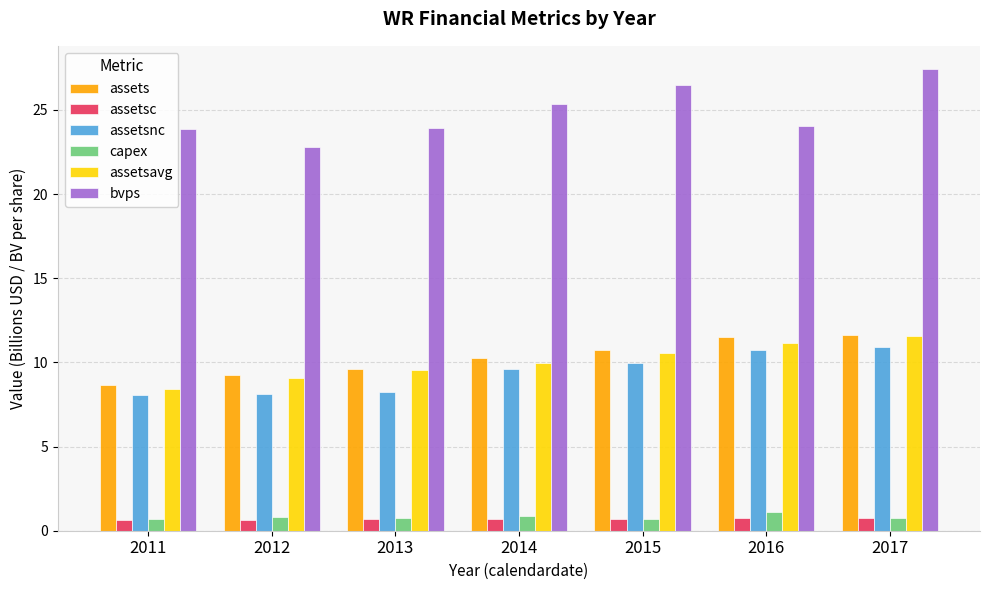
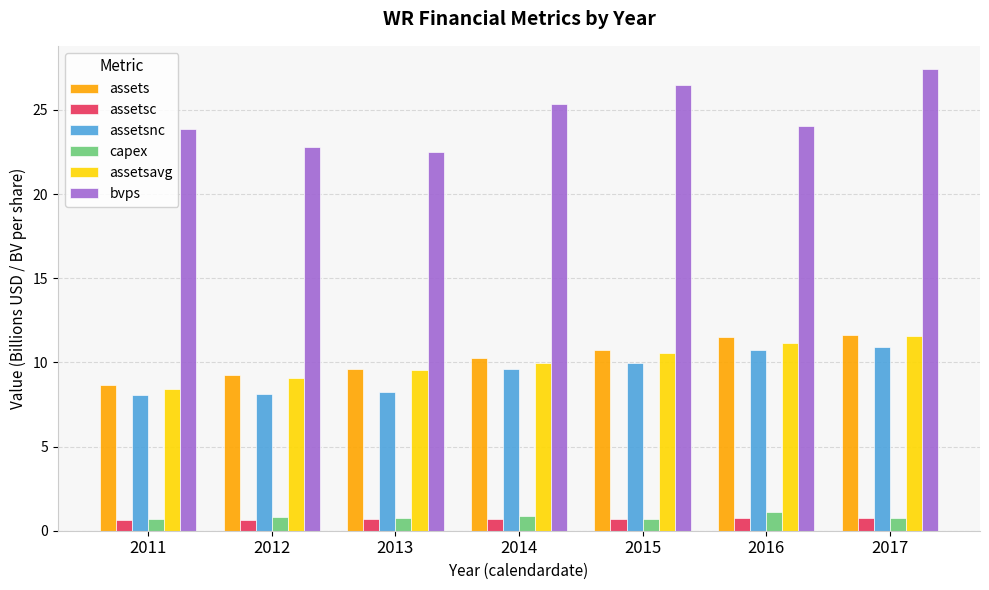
  {
    "assetsc": {
      "2011": 0.6,
      "2012": 0.6,
      "2013": 0.7,
      "2014": 0.7,
      "2015": 0.7,
      "2016": 0.8,
      "2017": 0.7
    },
    "assetsnc": {
      "2011": 8.0,
      "2012": 8.1,
      "2013": 8.2,
      "2014": 9.6,
      "2015": 10.0,
      "2016": 10.7,
      "2017": 10.9
    },
    "capex": {
      "2011": 0.7,
      "2012": 0.8,
      "2013": 0.8,
      "2014": 0.9,
      "2015": 0.7,
      "2016": 1.1,
      "2017": 0.8
    },
    "bvps": {
      "2011": 23.9,
      "2012": 22.8,
-     "2013": 23.9,
+     "2013": 22.5,
      "2014": 25.3,
      "2015": 26.5,
      "2016": 24.1,
      "2017": 27.4
    }
  }
